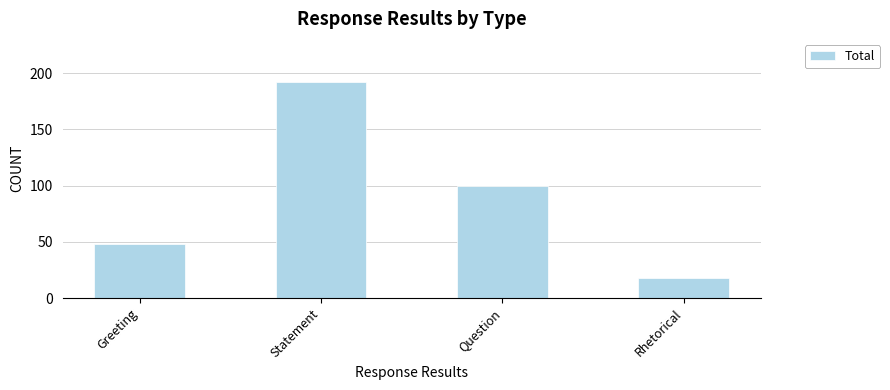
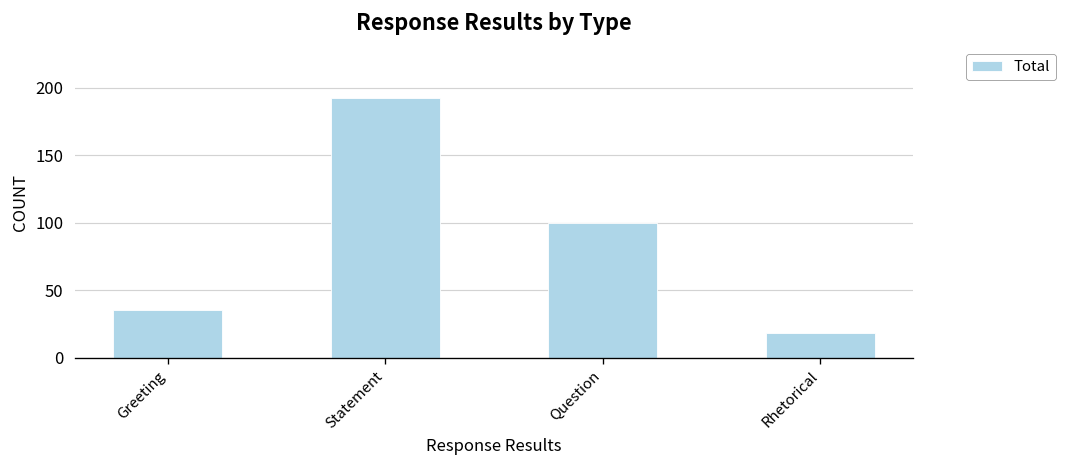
  {
-   "Greeting": 48,
+   "Greeting": 35,
    "Statement": 192,
    "Question": 100,
    "Rhetorical": 18
  }
